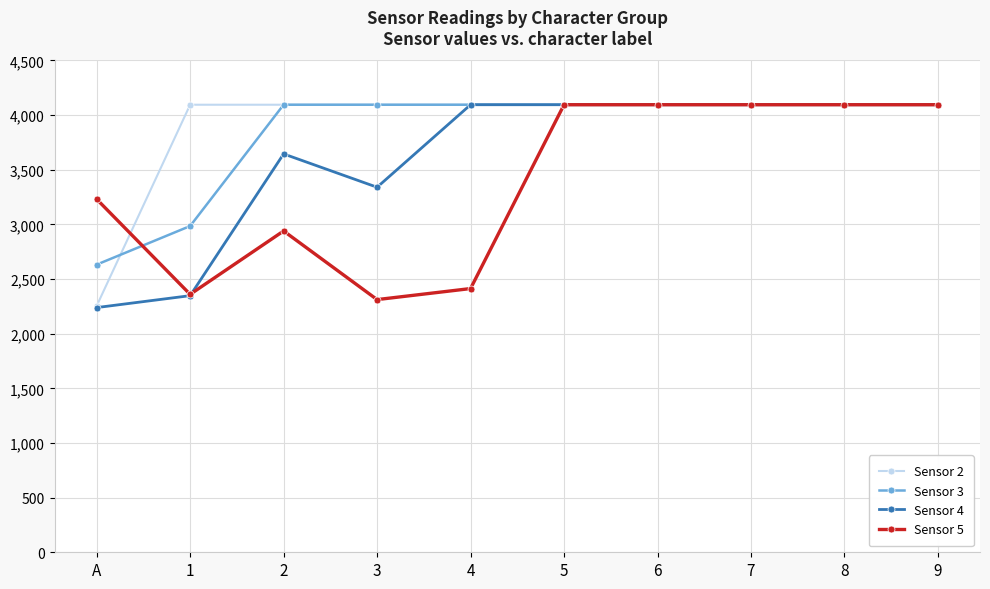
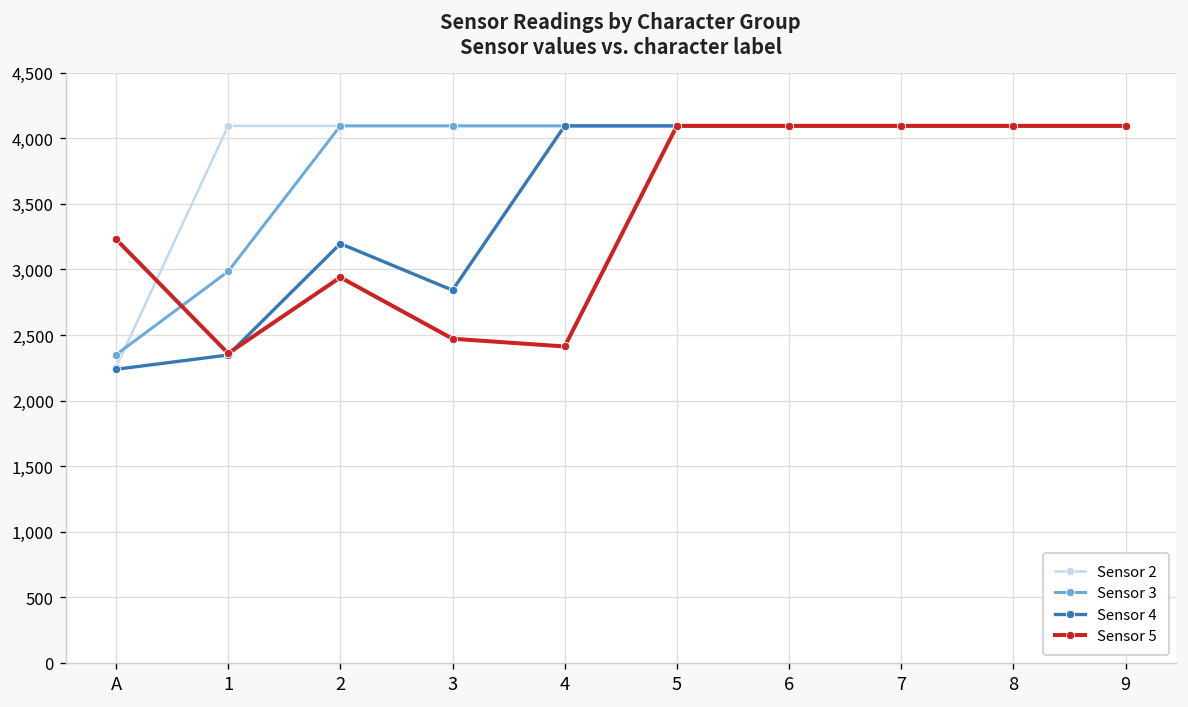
  {
    "Sensor 2": {
      "1": "4,100"
    },
    "Sensor 3": {
-     "A": "2,630",
+     "A": "2,350",
      "1": "2,990"
    },
    "Sensor 4": {
-     "2": "3,650",
-     "3": "3,340"
+     "2": "3,200",
+     "3": "2,840"
    },
    "Sensor 5": {
      "A": "3,230",
      "2": "2,940",
-     "3": "2,310",
+     "3": "2,470",
      "4": "2,410"
    }
  }
